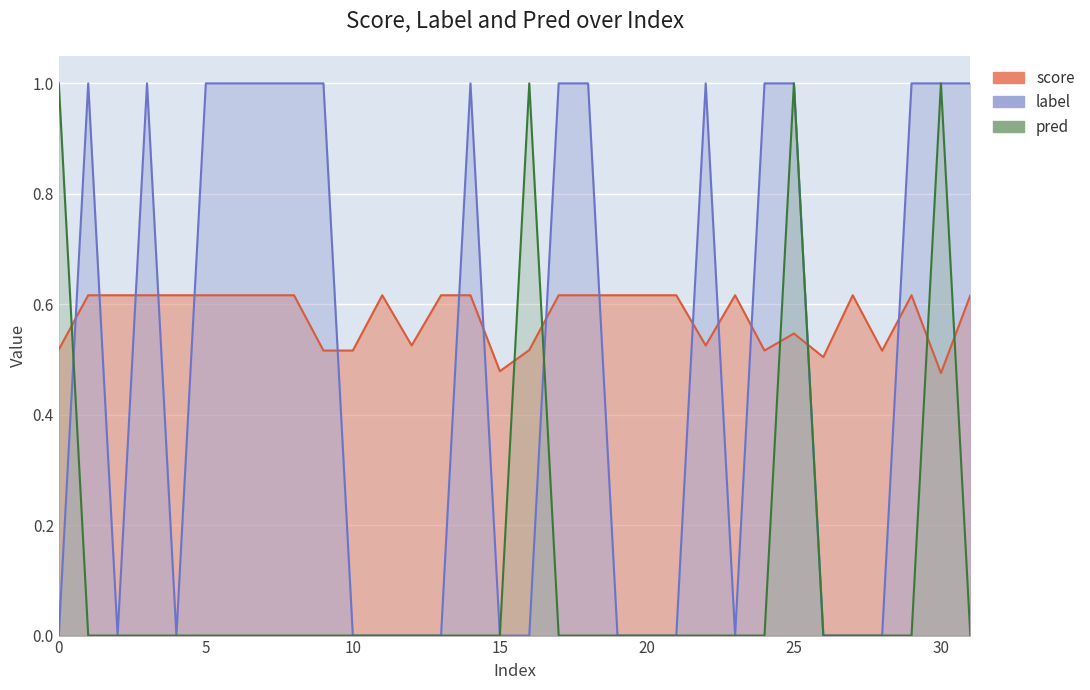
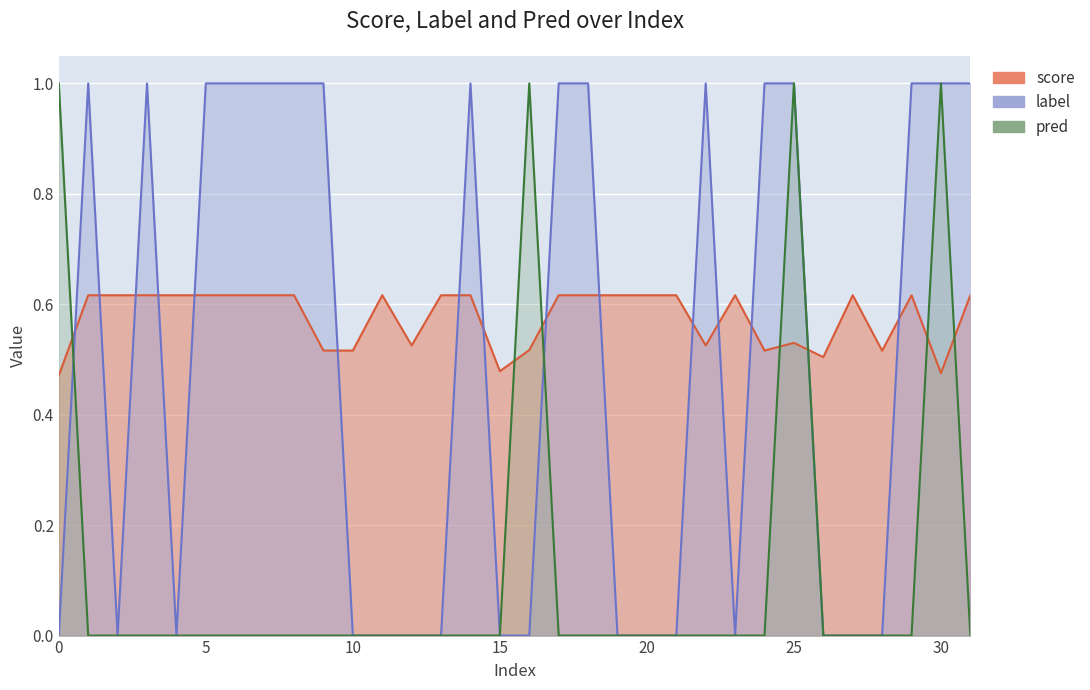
  {
    "score": {
-     "0": 0.52,
+     "0": 0.47,
      "5": 0.62,
      "10": 0.52,
      "15": 0.48,
      "20": 0.62,
-     "25": 0.55,
+     "25": 0.53,
      "30": 0.48
    }
  }
